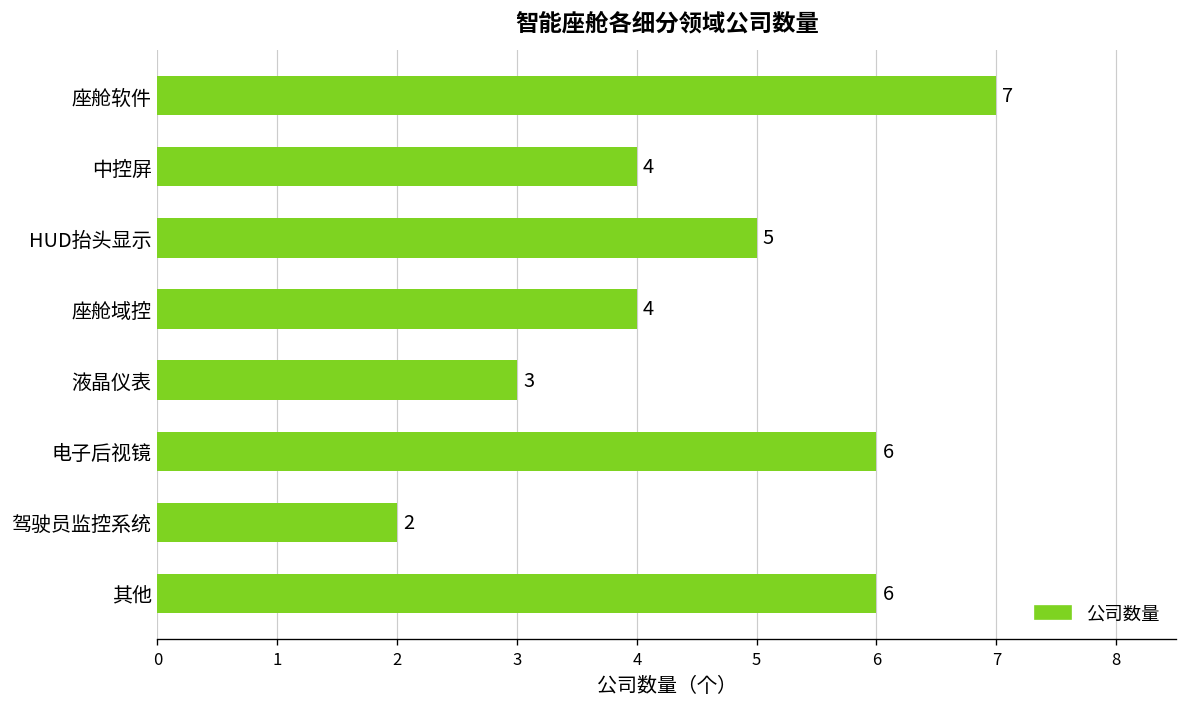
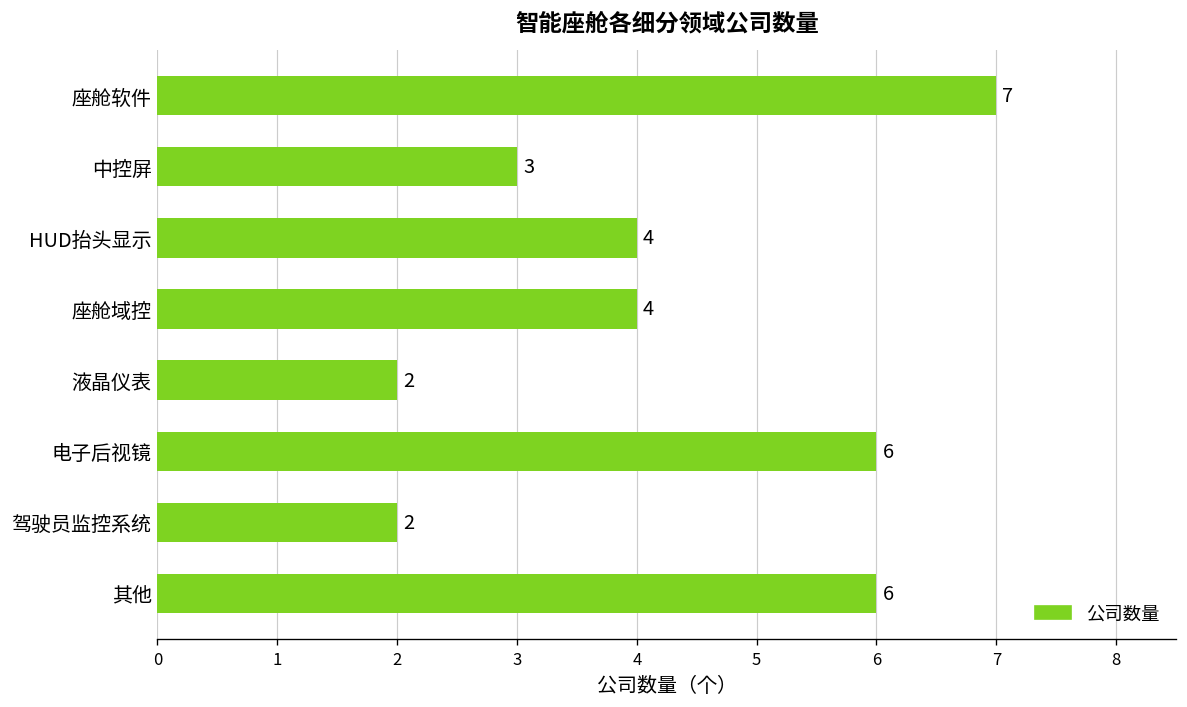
  {
    "座舱软件": 7,
-   "中控屏": 4,
-   "HUD抬头显示": 5,
+   "中控屏": 3,
+   "HUD抬头显示": 4,
    "座舱域控": 4,
-   "液晶仪表": 3,
+   "液晶仪表": 2,
    "电子后视镜": 6,
    "驾驶员监控系统": 2,
    "其他": 6
  }
